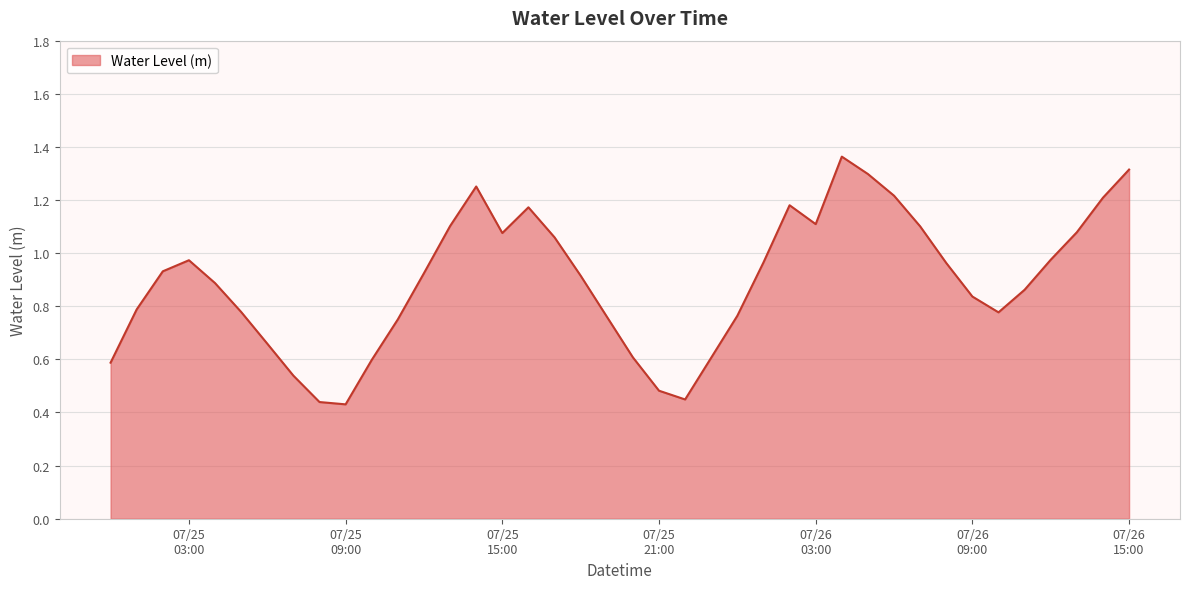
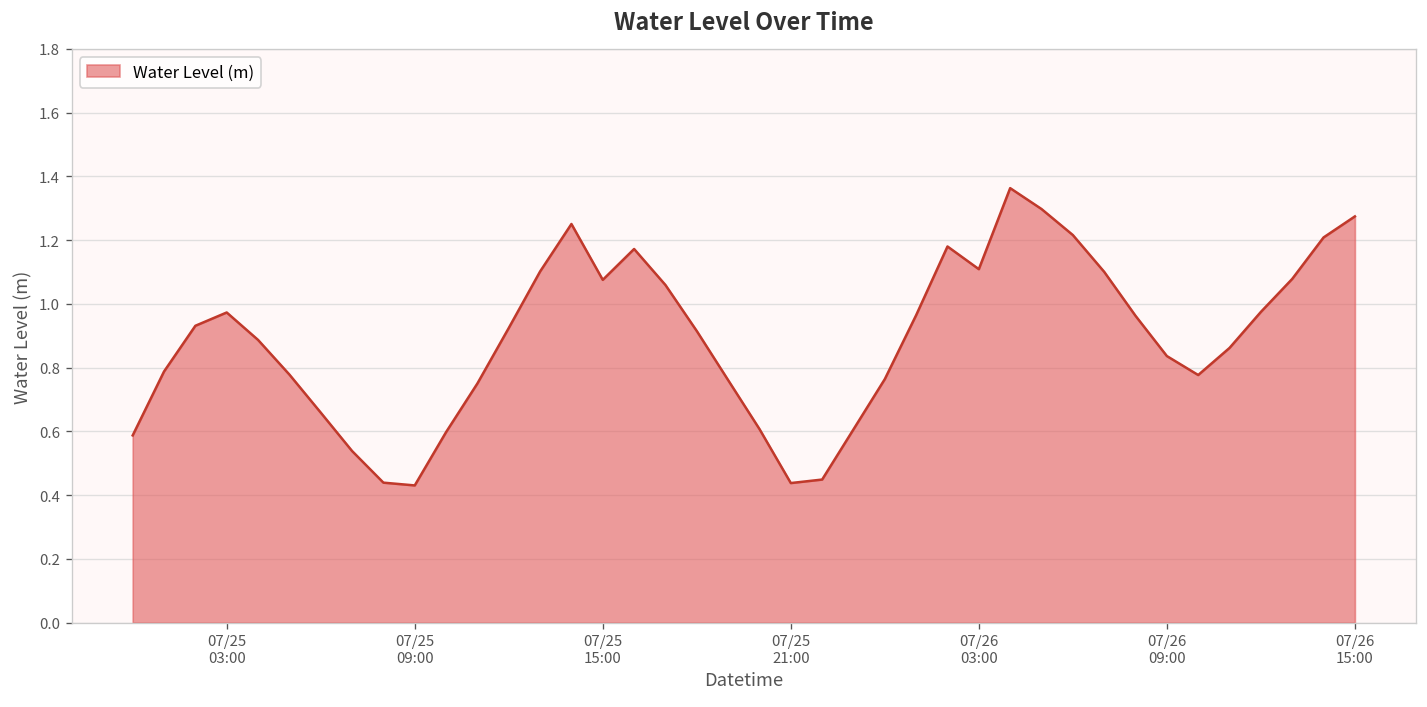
  {
    "07/25 03:00": 0.97,
    "07/25 09:00": 0.43,
    "07/25 15:00": 1.08,
-   "07/25 21:00": 0.48,
+   "07/25 21:00": 0.44,
    "07/26 03:00": 1.11,
    "07/26 09:00": 0.84,
-   "07/26 15:00": 1.31
+   "07/26 15:00": 1.27
  }
